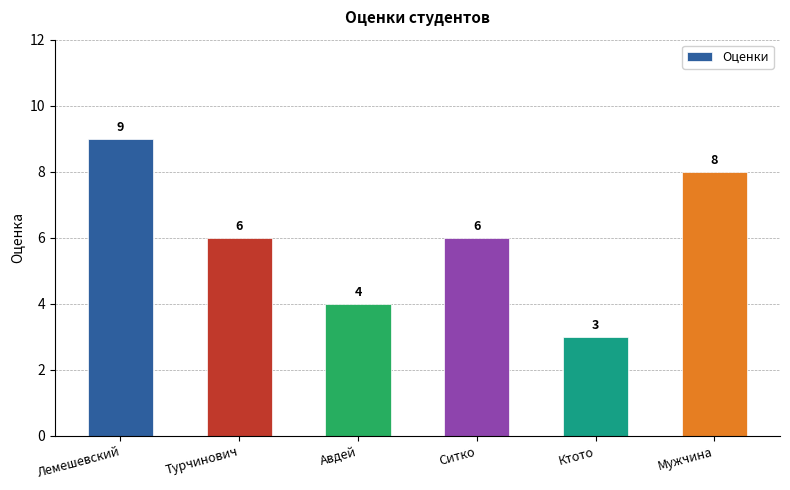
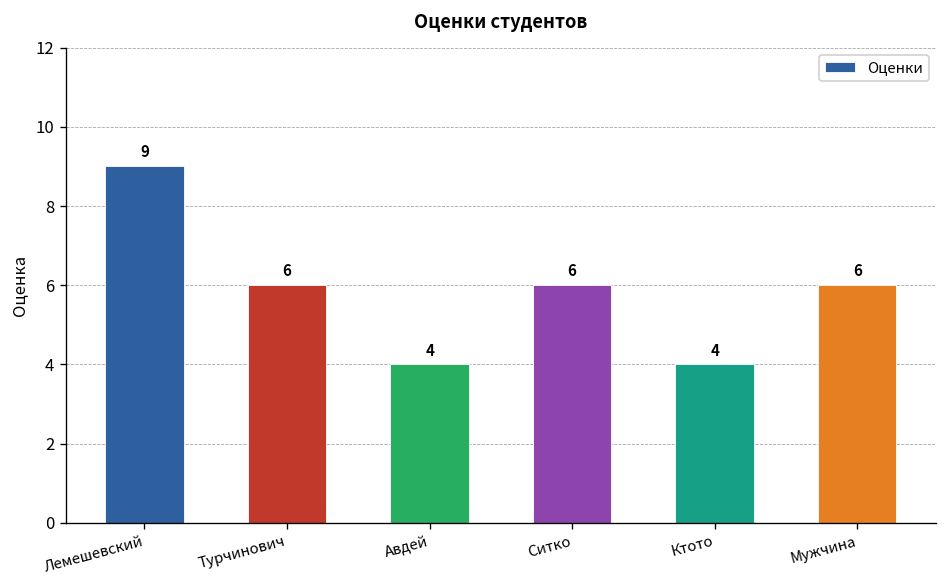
  {
    "Лемешевский": 9,
    "Турчинович": 6,
    "Авдей": 4,
    "Ситко": 6,
-   "Ктото": 3,
-   "Мужчина": 8
+   "Ктото": 4,
+   "Мужчина": 6
  }
